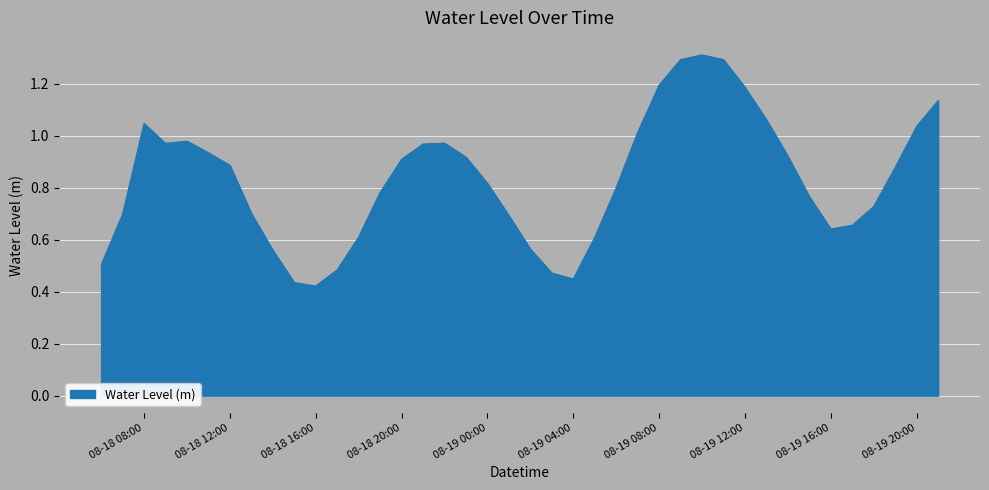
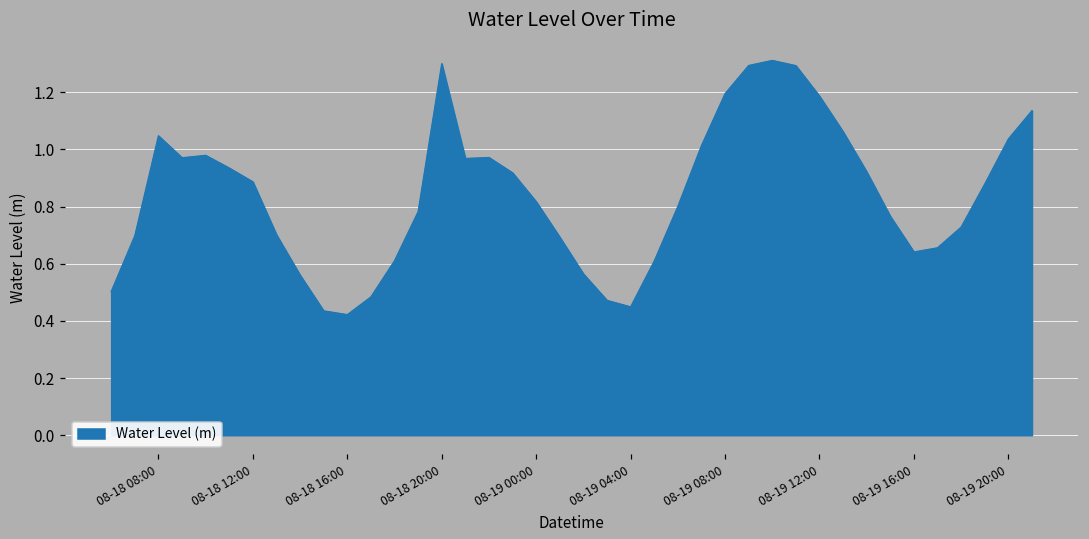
  {
    "08-18 08:00": 1.05,
    "08-18 12:00": 0.89,
    "08-18 16:00": 0.42,
-   "08-18 20:00": 0.91,
+   "08-18 20:00": 1.30,
    "08-19 00:00": 0.82,
    "08-19 04:00": 0.45,
    "08-19 08:00": 1.20,
    "08-19 12:00": 1.19,
    "08-19 16:00": 0.64,
    "08-19 20:00": 1.04
  }
